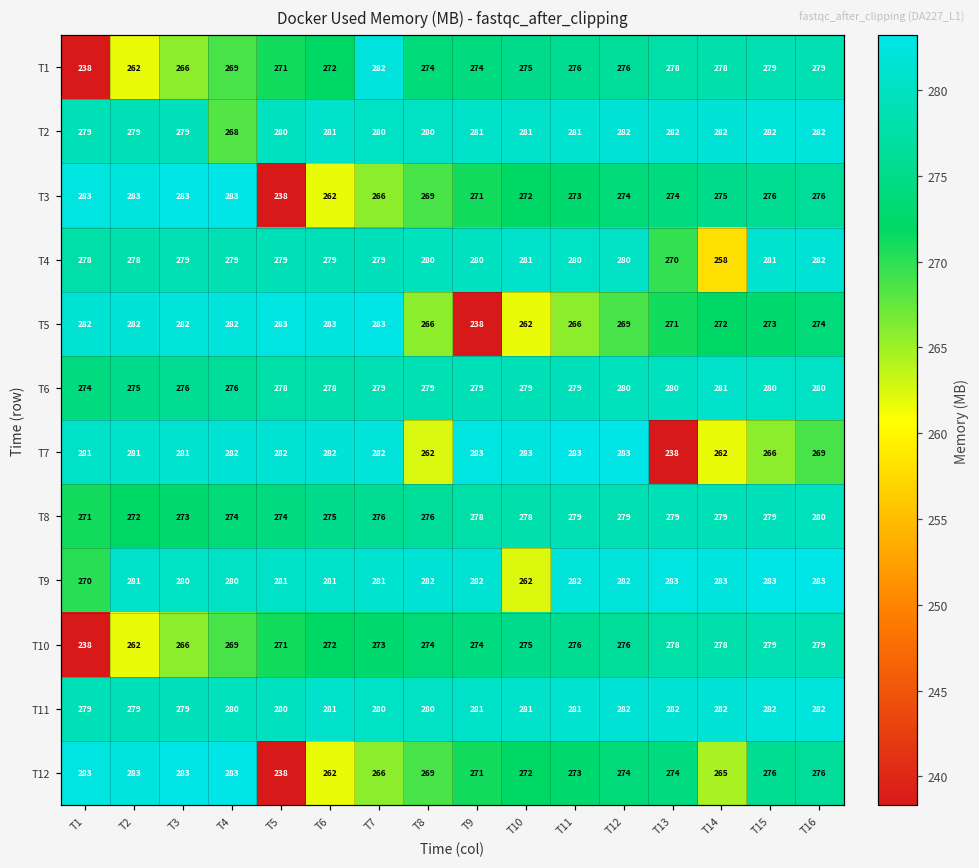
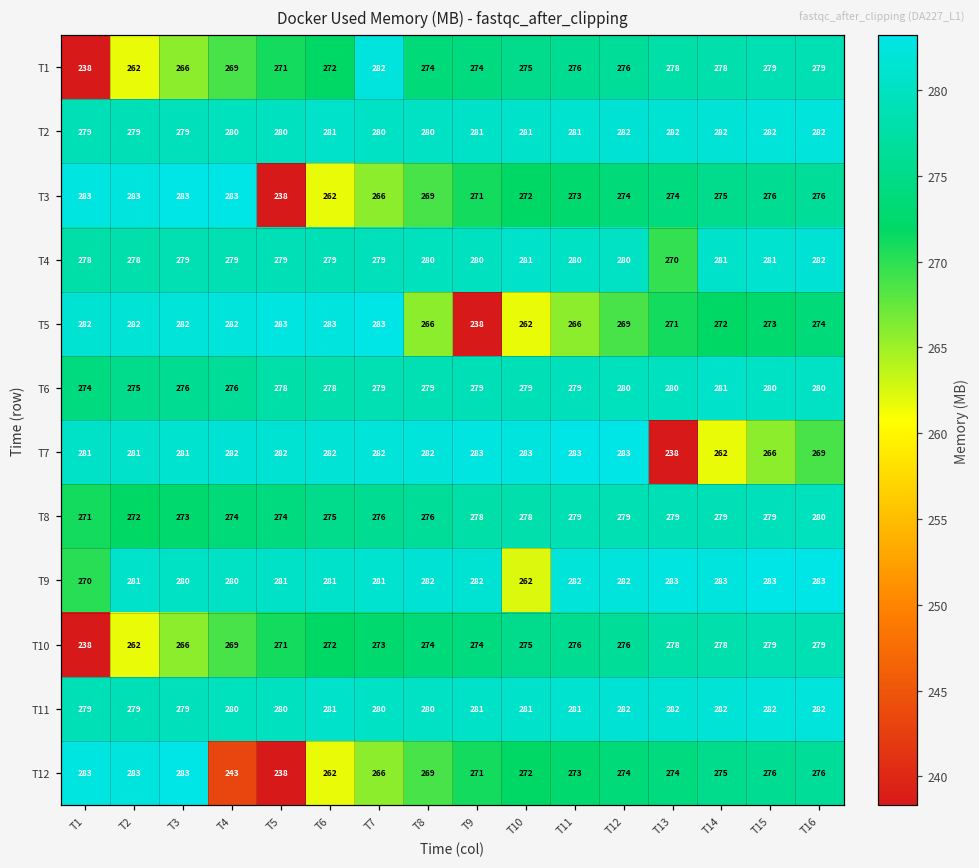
  {
    "T1": {
      "T1": 238,
      "T2": 262,
      "T3": 266,
      "T4": 269,
      "T5": 271,
      "T6": 272,
      "T7": 282,
      "T8": 274,
      "T9": 274,
      "T10": 275,
      "T11": 276,
      "T12": 276,
      "T13": 278,
      "T14": 278,
      "T15": 279,
      "T16": 279
    },
    "T2": {
      "T1": 279,
      "T2": 279,
      "T3": 279,
-     "T4": 268,
+     "T4": 280,
      "T5": 280,
      "T6": 281,
      "T7": 280,
      "T8": 280,
      "T9": 281,
      "T10": 281,
      "T11": 281,
      "T12": 282,
      "T13": 282,
      "T14": 282,
      "T15": 282,
      "T16": 282
    },
    "T3": {
      "T1": 283,
      "T2": 283,
      "T3": 283,
      "T4": 283,
      "T5": 238,
      "T6": 262,
      "T7": 266,
      "T8": 269,
      "T9": 271,
      "T10": 272,
      "T11": 273,
      "T12": 274,
      "T13": 274,
      "T14": 275,
      "T15": 276,
      "T16": 276
    },
    "T4": {
      "T1": 278,
      "T2": 278,
      "T3": 279,
      "T4": 279,
      "T5": 279,
      "T6": 279,
      "T7": 279,
      "T8": 280,
      "T9": 280,
      "T10": 281,
      "T11": 280,
      "T12": 280,
      "T13": 270,
-     "T14": 258,
+     "T14": 281,
      "T15": 281,
      "T16": 282
    },
    "T5": {
      "T1": 282,
      "T2": 282,
      "T3": 282,
      "T4": 282,
      "T5": 283,
      "T6": 283,
      "T7": 283,
      "T8": 266,
      "T9": 238,
      "T10": 262,
      "T11": 266,
      "T12": 269,
      "T13": 271,
      "T14": 272,
      "T15": 273,
      "T16": 274
    },
    "T6": {
      "T1": 274,
      "T2": 275,
      "T3": 276,
      "T4": 276,
      "T5": 278,
      "T6": 278,
      "T7": 279,
      "T8": 279,
      "T9": 279,
      "T10": 279,
      "T11": 279,
      "T12": 280,
      "T13": 280,
      "T14": 281,
      "T15": 280,
      "T16": 280
    },
    "T7": {
      "T1": 281,
      "T2": 281,
      "T3": 281,
      "T4": 282,
      "T5": 282,
      "T6": 282,
      "T7": 282,
-     "T8": 262,
+     "T8": 282,
      "T9": 283,
      "T10": 283,
      "T11": 283,
      "T12": 283,
      "T13": 238,
      "T14": 262,
      "T15": 266,
      "T16": 269
    },
    "T8": {
      "T1": 271,
      "T2": 272,
      "T3": 273,
      "T4": 274,
      "T5": 274,
      "T6": 275,
      "T7": 276,
      "T8": 276,
      "T9": 278,
      "T10": 278,
      "T11": 279,
      "T12": 279,
      "T13": 279,
      "T14": 279,
      "T15": 279,
      "T16": 280
    },
    "T9": {
      "T1": 270,
      "T2": 281,
      "T3": 280,
      "T4": 280,
      "T5": 281,
      "T6": 281,
      "T7": 281,
      "T8": 282,
      "T9": 282,
      "T10": 262,
      "T11": 282,
      "T12": 282,
      "T13": 283,
      "T14": 283,
      "T15": 283,
      "T16": 283
    },
    "T10": {
      "T1": 238,
      "T2": 262,
      "T3": 266,
      "T4": 269,
      "T5": 271,
      "T6": 272,
      "T7": 273,
      "T8": 274,
      "T9": 274,
      "T10": 275,
      "T11": 276,
      "T12": 276,
      "T13": 278,
      "T14": 278,
      "T15": 279,
      "T16": 279
    },
    "T11": {
      "T1": 279,
      "T2": 279,
      "T3": 279,
      "T4": 280,
      "T5": 280,
      "T6": 281,
      "T7": 280,
      "T8": 280,
      "T9": 281,
      "T10": 281,
      "T11": 281,
      "T12": 282,
      "T13": 282,
      "T14": 282,
      "T15": 282,
      "T16": 282
    },
    "T12": {
      "T1": 283,
      "T2": 283,
      "T3": 283,
-     "T4": 283,
+     "T4": 243,
      "T5": 238,
      "T6": 262,
      "T7": 266,
      "T8": 269,
      "T9": 271,
      "T10": 272,
      "T11": 273,
      "T12": 274,
      "T13": 274,
-     "T14": 265,
+     "T14": 275,
      "T15": 276,
      "T16": 276
    }
  }
